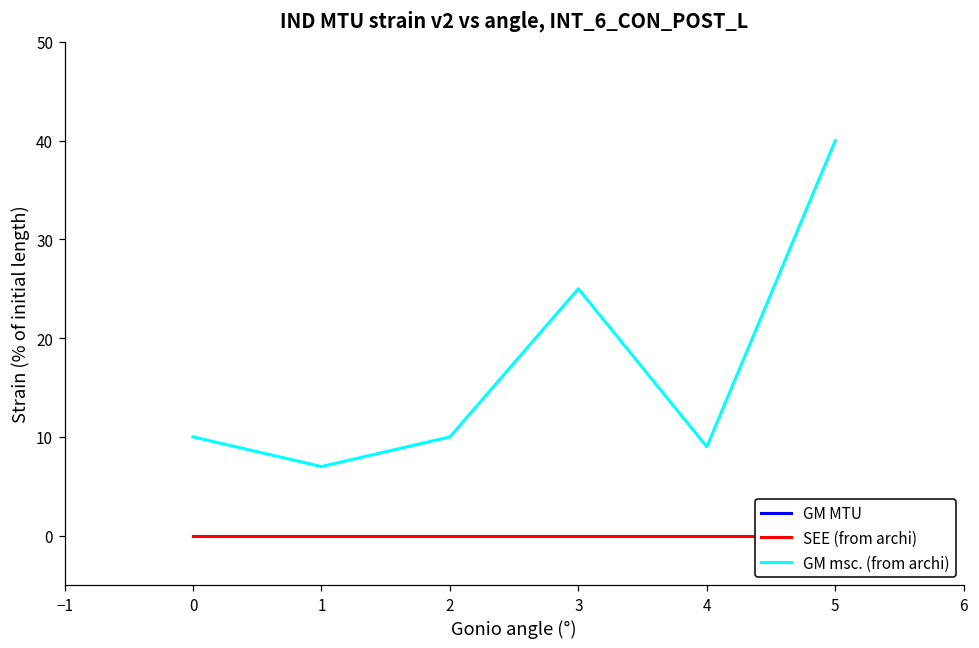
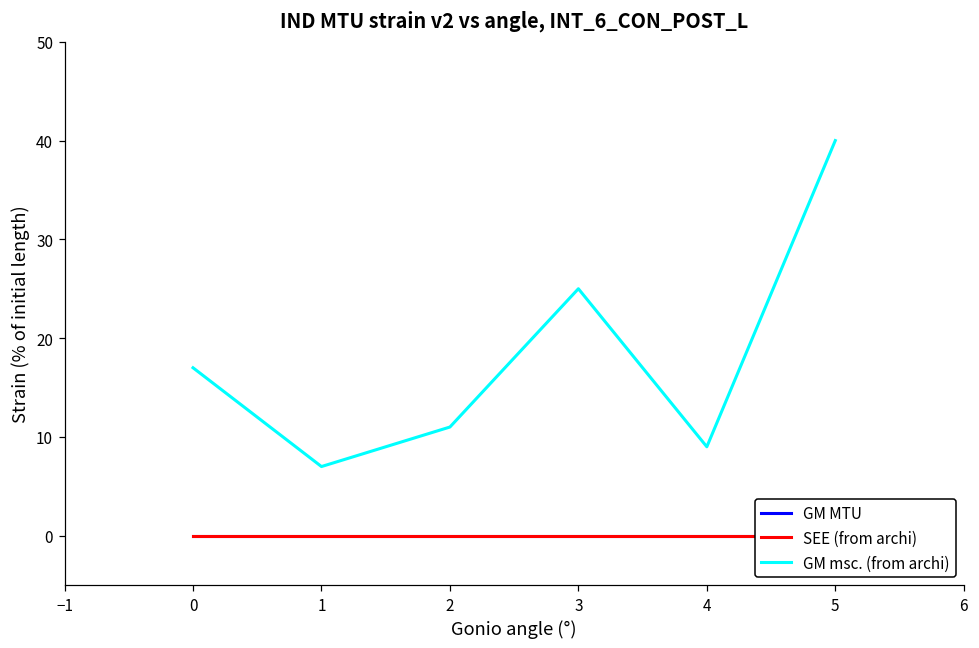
  {
    "SEE (from archi)": {
      "0": 0,
      "1": 0,
      "2": 0,
      "3": 0,
      "4": 0
    },
    "GM msc. (from archi)": {
-     "0": 10,
+     "0": 17,
      "1": 7,
-     "2": 10,
+     "2": 11,
      "3": 25,
      "4": 9,
      "5": 40
    }
  }
